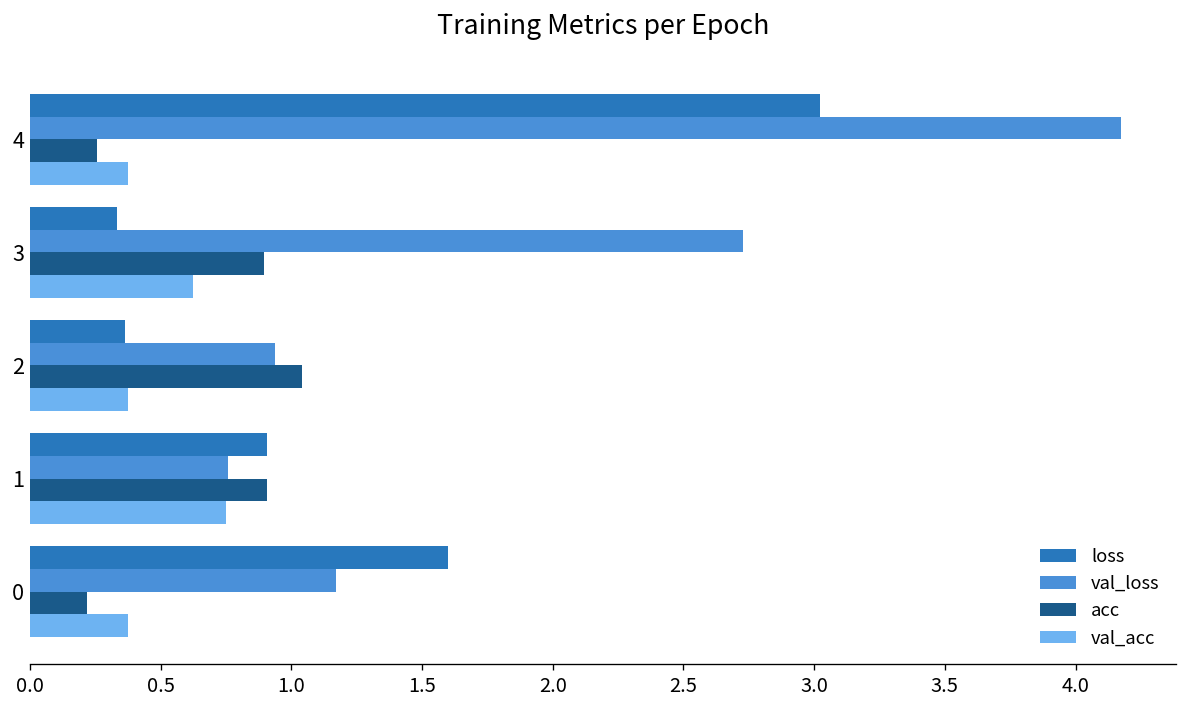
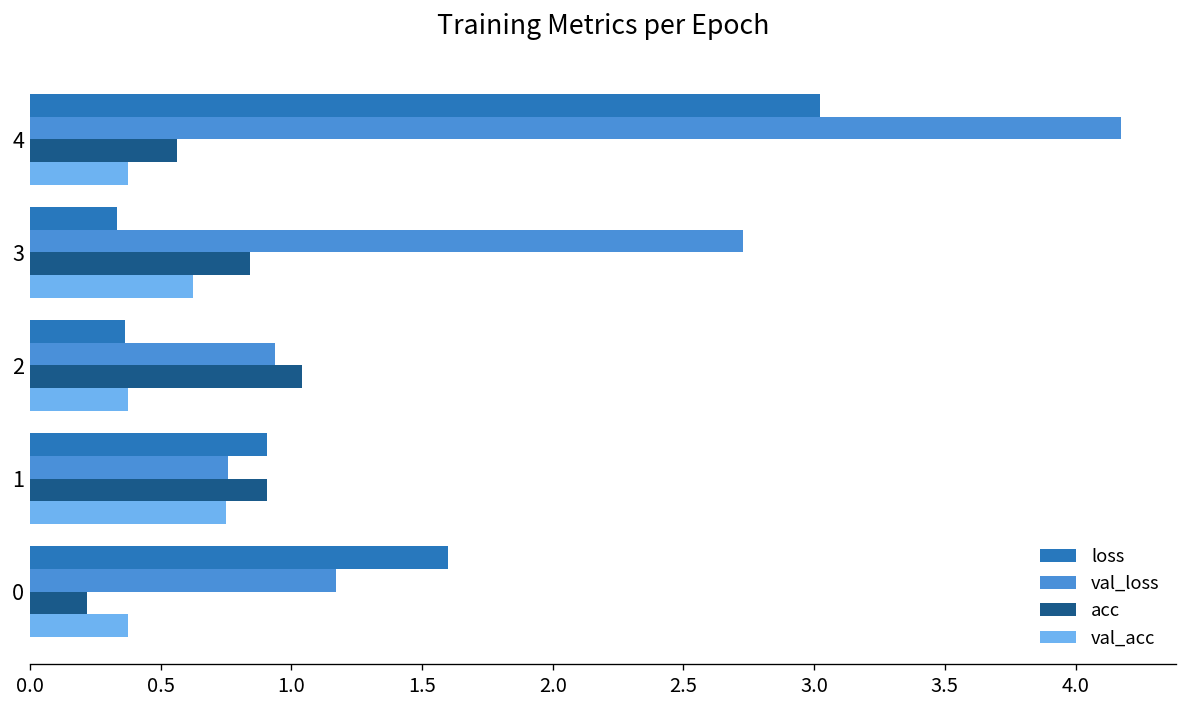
  {
    "acc": {
-     "4": 0.26,
-     "3": 0.90,
+     "4": 0.56,
+     "3": 0.84,
      "2": 1.04,
      "1": 0.91,
      "0": 0.22
    }
  }
